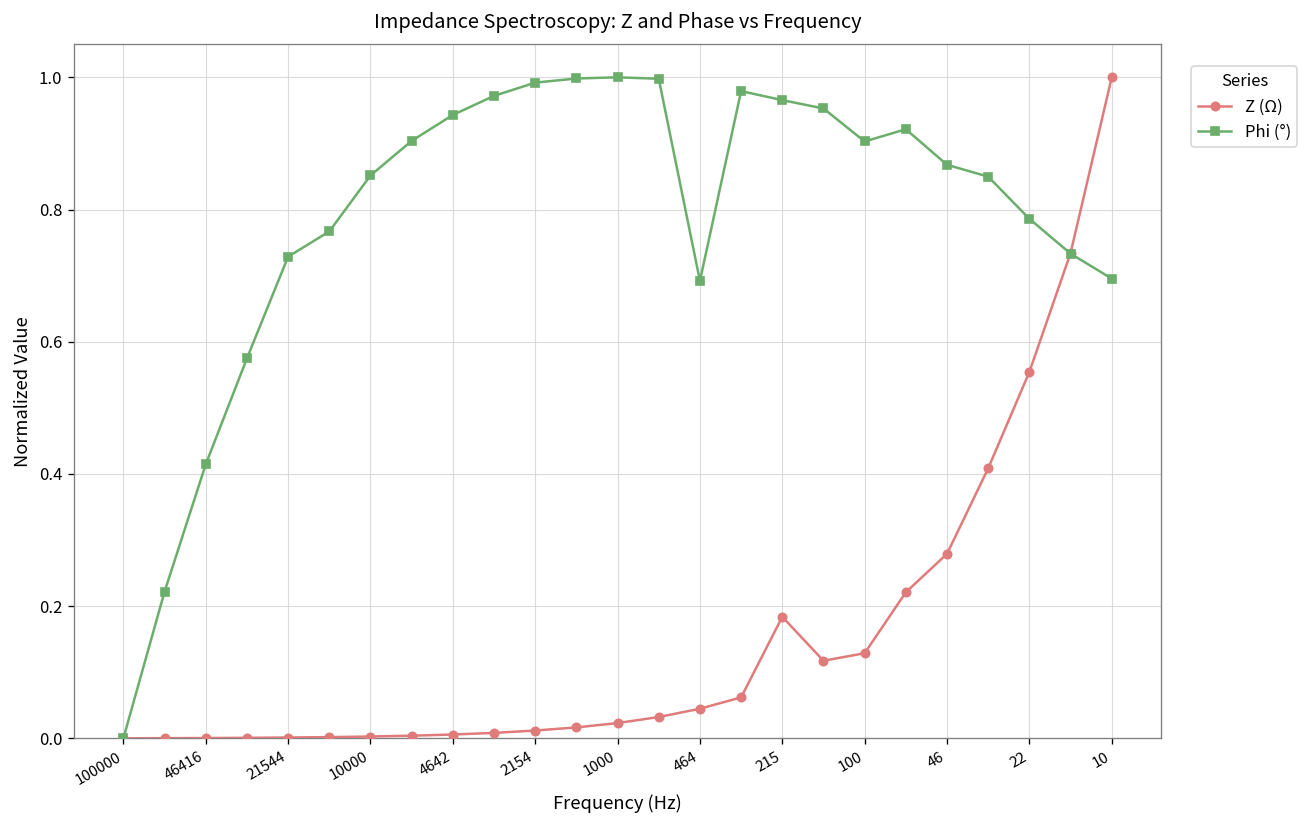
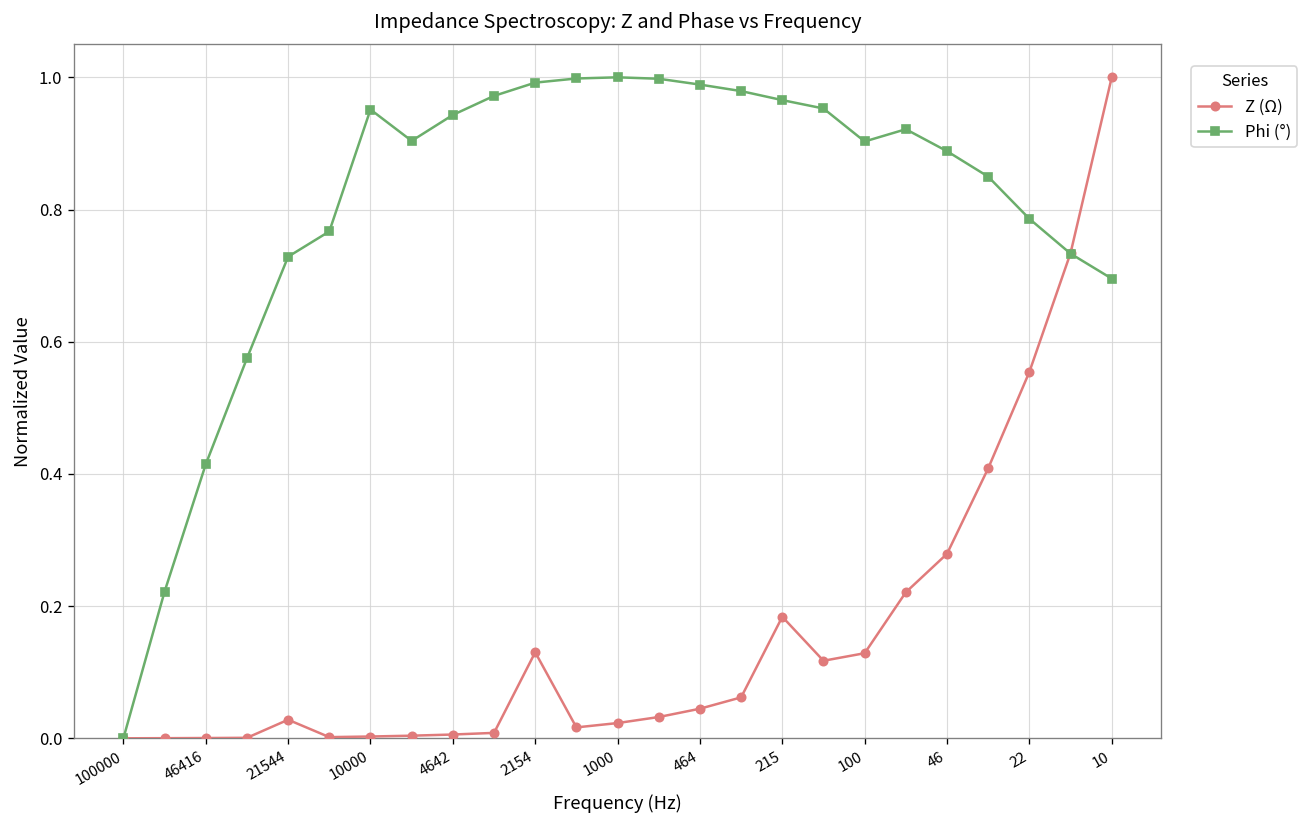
  {
    "Z (Ω)": {
      "46416": 0.00,
-     "21544": 0.00,
+     "21544": 0.03,
      "10000": 0.00,
      "4642": 0.01,
-     "2154": 0.01,
+     "2154": 0.13,
      "1000": 0.02,
      "464": 0.04,
      "215": 0.18,
      "100": 0.13,
      "46": 0.28,
      "22": 0.55,
      "10": 1.00
    },
    "Phi (°)": {
      "46416": 0.41,
      "21544": 0.73,
-     "10000": 0.85,
+     "10000": 0.95,
      "4642": 0.94,
      "2154": 0.99,
      "1000": 1.00,
-     "464": 0.69,
+     "464": 0.99,
      "215": 0.97,
      "100": 0.90,
-     "46": 0.87,
+     "46": 0.89,
      "22": 0.79,
      "10": 0.70
    }
  }
